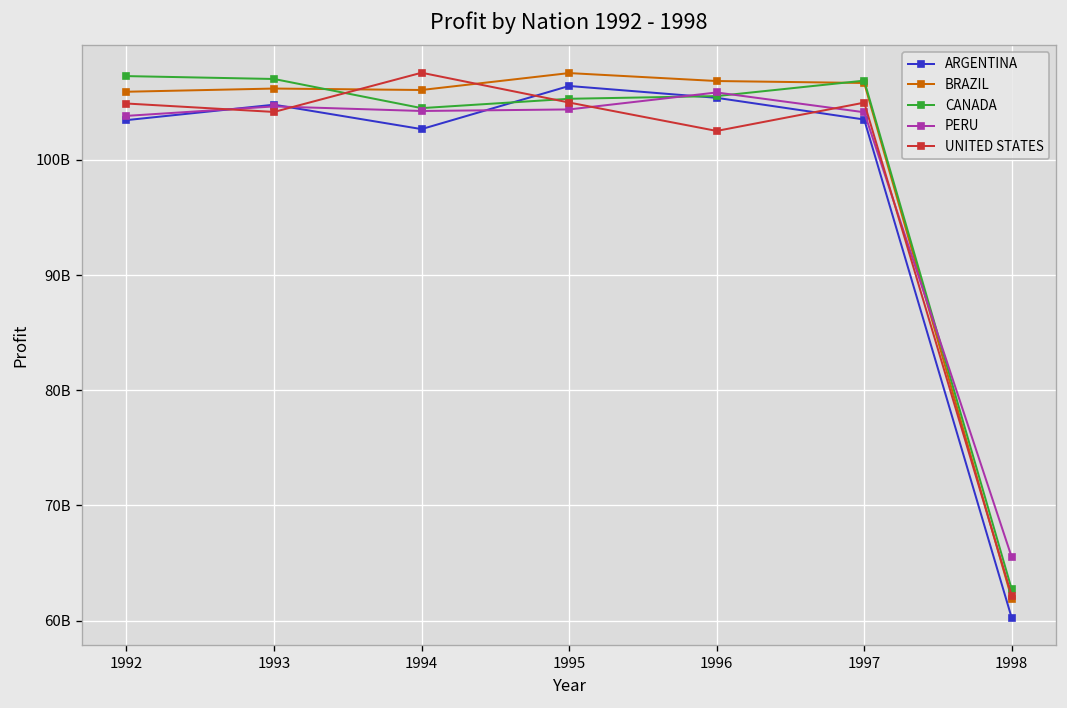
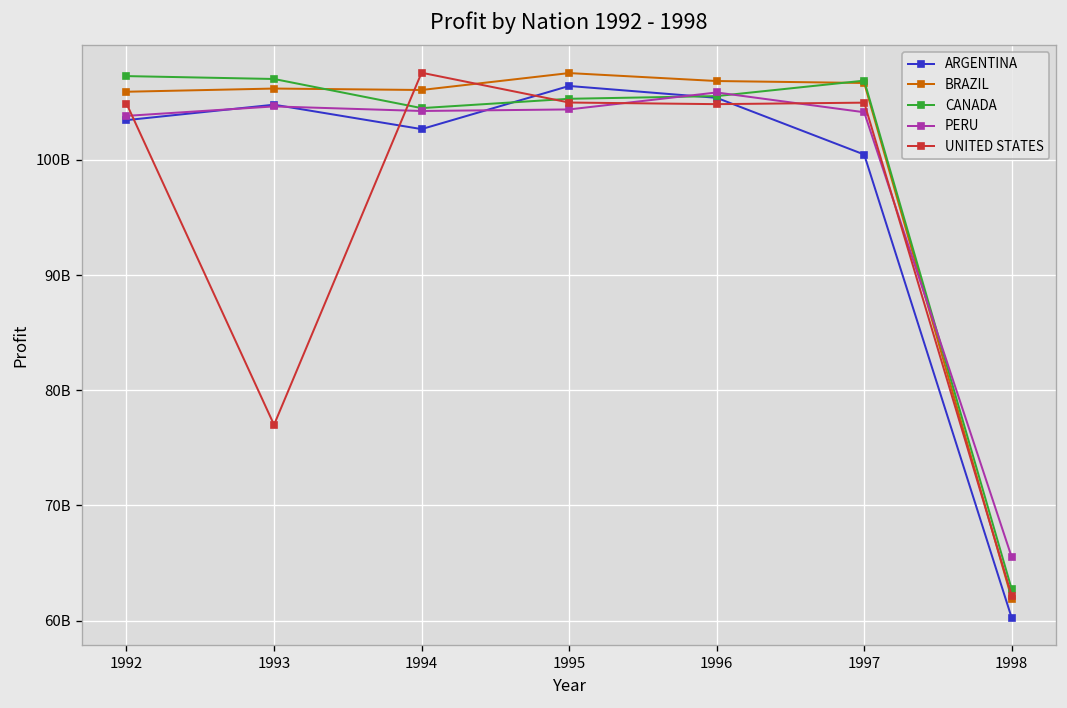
  {
    "ARGENTINA": {
      "1992": 103000000000,
      "1994": 103000000000,
      "1995": 106000000000,
-     "1997": 104000000000,
+     "1997": 100000000000,
      "1998": 60000000000
    },
    "BRAZIL": {
      "1992": 106000000000,
      "1993": 106000000000,
      "1994": 106000000000,
      "1995": 108000000000,
      "1996": 107000000000
    },
    "CANADA": {
      "1992": 107000000000,
      "1993": 107000000000,
      "1995": 105000000000,
      "1998": 63000000000
    },
    "PERU": {
      "1992": 104000000000,
      "1995": 104000000000,
      "1996": 106000000000,
      "1997": 104000000000,
      "1998": 66000000000
    },
    "UNITED STATES": {
      "1992": 105000000000,
-     "1993": 104000000000,
+     "1993": 77000000000,
      "1994": 108000000000,
      "1995": 105000000000,
-     "1996": 103000000000,
+     "1996": 105000000000,
      "1997": 105000000000
    }
  }
